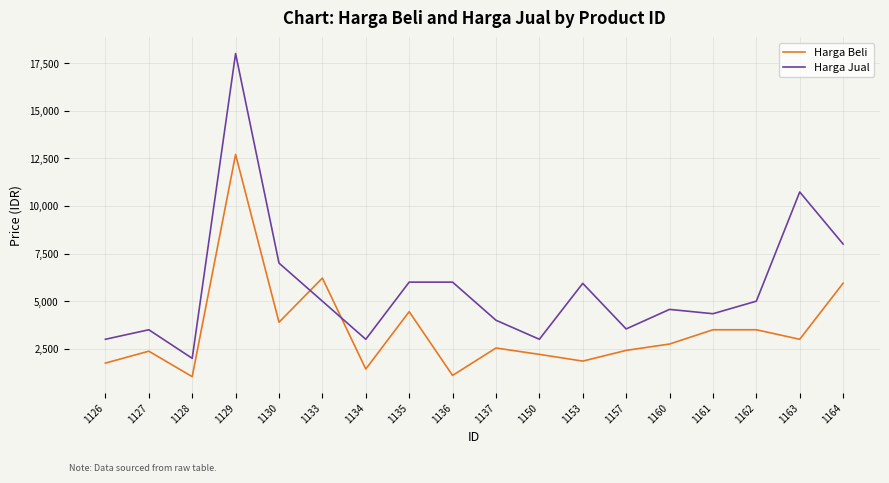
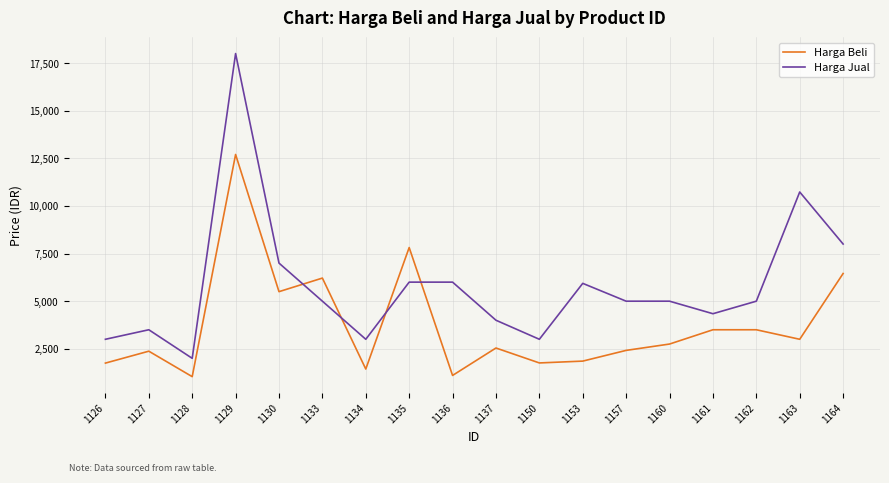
  {
    "Harga Beli": {
      "1126": "1,800",
      "1127": "2,400",
      "1128": "1,000",
      "1129": "12,700",
-     "1130": "3,900",
+     "1130": "5,500",
      "1133": "6,200",
      "1134": "1,400",
-     "1135": "4,500",
+     "1135": "7,800",
      "1136": "1,100",
      "1137": "2,500",
-     "1150": "2,200",
+     "1150": "1,800",
      "1153": "1,900",
      "1157": "2,400",
      "1160": "2,800",
      "1161": "3,500",
      "1162": "3,500",
      "1163": "3,000",
-     "1164": "5,900"
+     "1164": "6,500"
    },
    "Harga Jual": {
      "1126": "3,000",
      "1127": "3,500",
      "1128": "2,000",
      "1129": "18,000",
      "1130": "7,000",
      "1133": "5,000",
      "1134": "3,000",
      "1135": "6,000",
      "1136": "6,000",
      "1137": "4,000",
      "1150": "3,000",
      "1153": "5,900",
-     "1157": "3,500",
-     "1160": "4,600",
+     "1157": "5,000",
+     "1160": "5,000",
      "1161": "4,300",
      "1162": "5,000",
      "1163": "10,700",
      "1164": "8,000"
    }
  }
